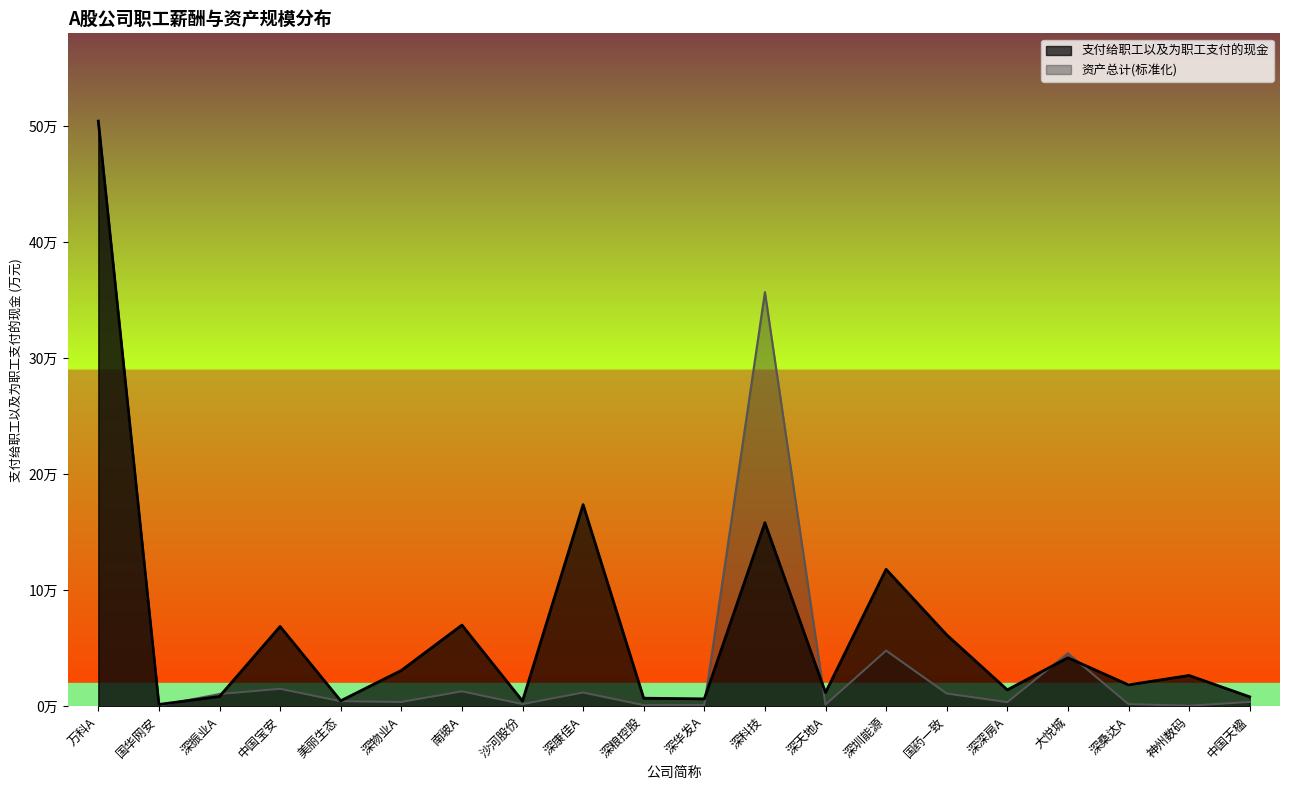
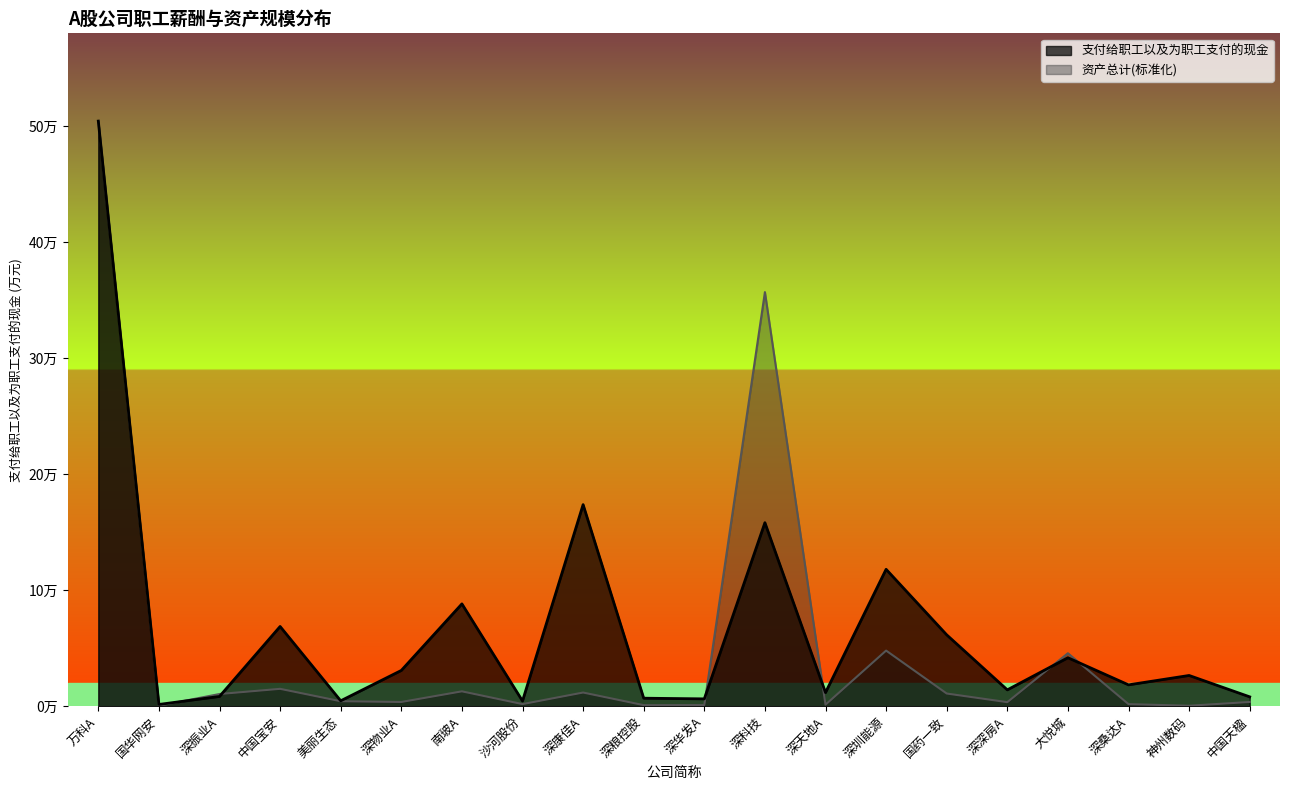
  {
    "支付给职工以及为职工支付的现金": {
      "中国宝安": "6.9万",
      "深物业A": "3.1万",
-     "南玻A": "7.0万",
+     "南玻A": "8.8万",
      "深康佳A": "17.4万",
      "深科技": "15.8万",
      "深圳能源": "11.8万",
      "国药一致": "6.2万",
      "大悦城": "4.2万",
      "神州数码": "2.6万"
    },
    "资产总计(标准化)": {
      "深科技": "35.7万",
      "深圳能源": "4.8万",
      "大悦城": "4.6万"
    }
  }
